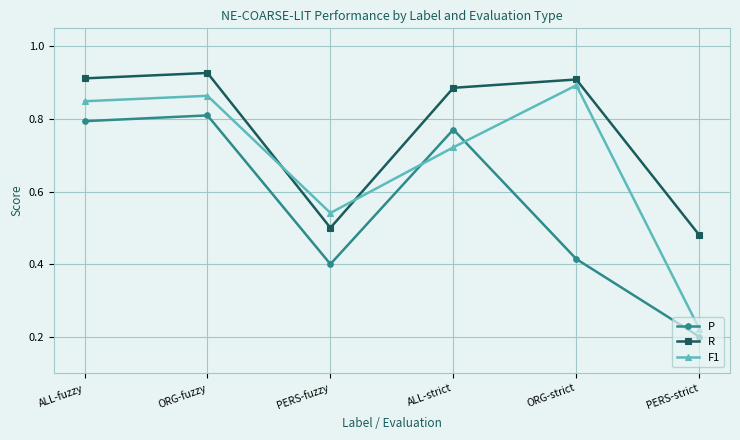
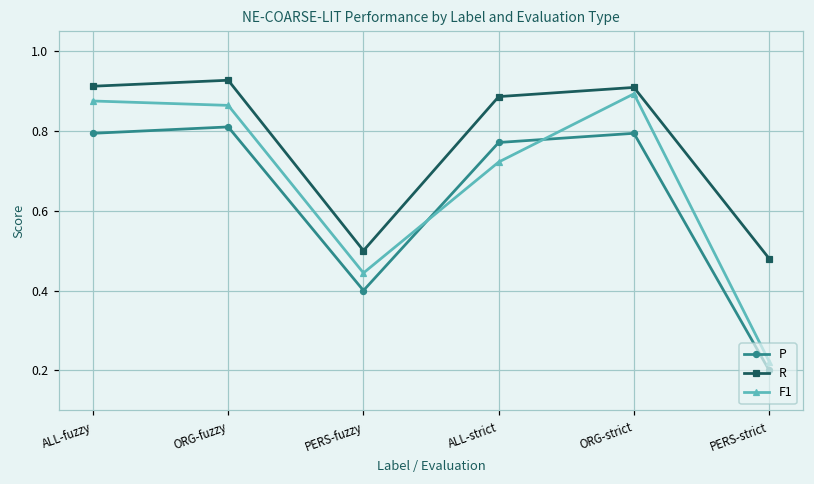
  {
    "P": {
      "ALL-fuzzy": 0.79,
      "ORG-fuzzy": 0.81,
      "PERS-fuzzy": 0.40,
      "ALL-strict": 0.77,
-     "ORG-strict": 0.41
+     "ORG-strict": 0.79
    },
    "R": {
      "ALL-fuzzy": 0.91,
      "ORG-fuzzy": 0.93,
      "PERS-fuzzy": 0.50,
      "ALL-strict": 0.89,
      "ORG-strict": 0.91,
      "PERS-strict": 0.48
    },
    "F1": {
-     "ALL-fuzzy": 0.85,
+     "ALL-fuzzy": 0.88,
      "ORG-fuzzy": 0.86,
-     "PERS-fuzzy": 0.54,
+     "PERS-fuzzy": 0.44,
      "ALL-strict": 0.72,
      "ORG-strict": 0.89
    }
  }
